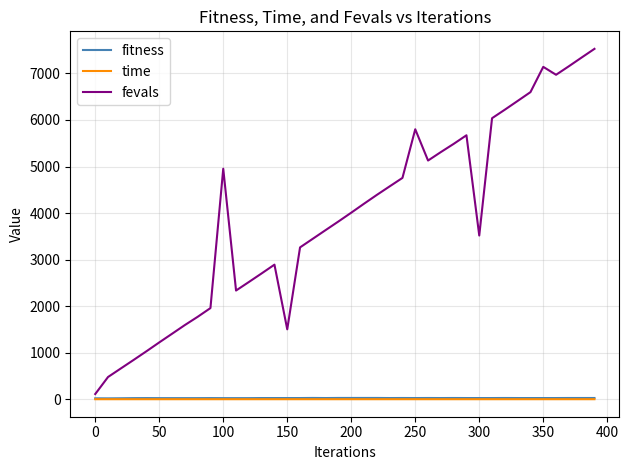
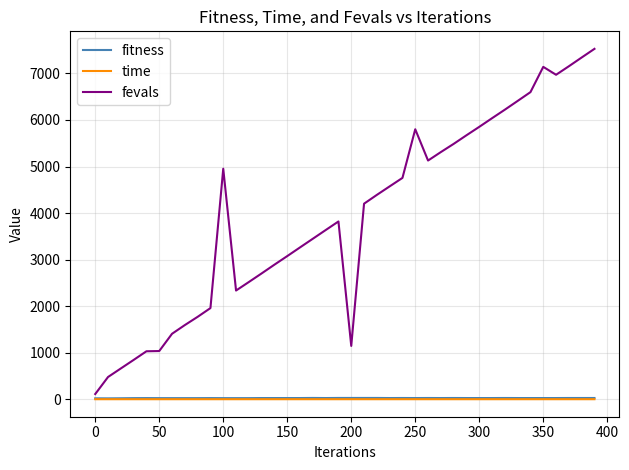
  {
    "fevals": {
      "0": 100,
-     "50": 1200,
+     "50": 1000,
      "100": 5000,
-     "150": 1500,
-     "200": 4000,
+     "150": 3100,
+     "200": 1100,
      "250": 5800,
-     "300": 3500,
+     "300": 5900,
      "350": 7100
    }
  }
